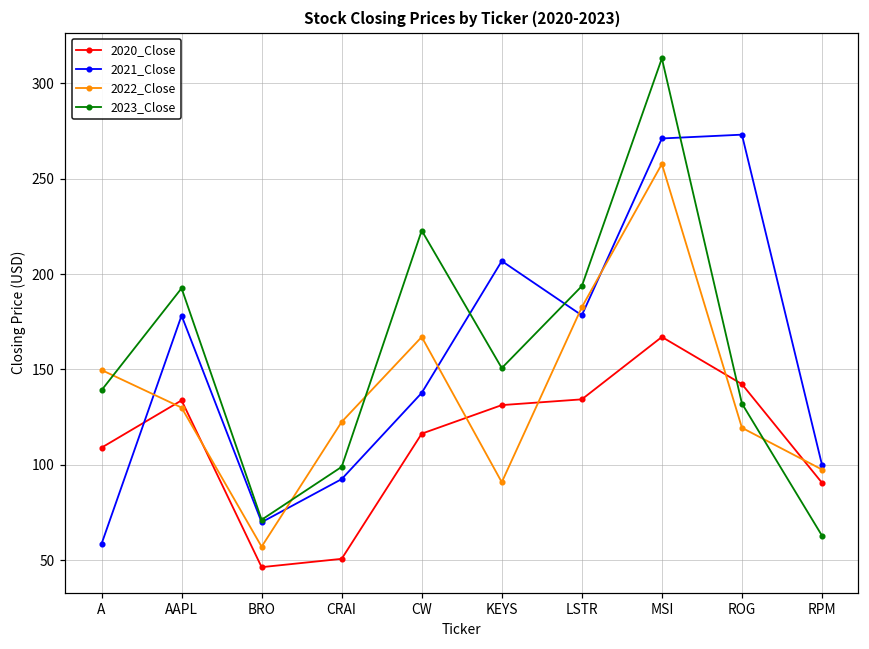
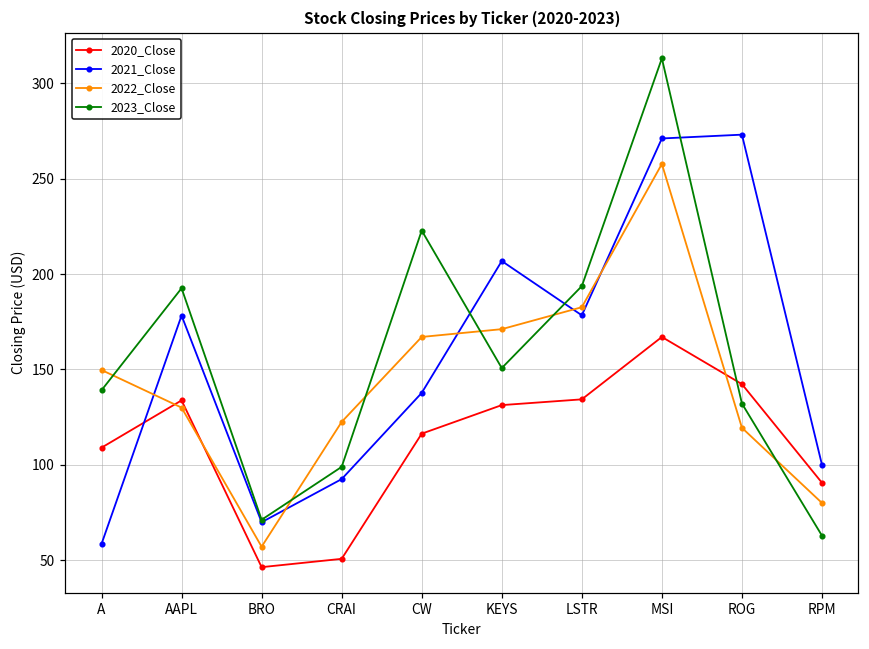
  {
    "2020_Close": {
      "A": 109,
      "AAPL": 134,
      "BRO": 46,
      "CRAI": 51,
      "CW": 116,
      "KEYS": 131,
      "LSTR": 134,
      "MSI": 167,
      "ROG": 142,
      "RPM": 91
    },
    "2021_Close": {
      "A": 58,
      "AAPL": 178,
      "CRAI": 92,
      "CW": 138,
      "KEYS": 207,
      "LSTR": 178,
      "MSI": 271,
      "ROG": 273,
      "RPM": 100
    },
    "2022_Close": {
      "A": 150,
      "AAPL": 130,
      "BRO": 57,
      "CRAI": 122,
      "CW": 167,
-     "KEYS": 91,
+     "KEYS": 171,
      "LSTR": 183,
      "MSI": 258,
      "ROG": 119,
-     "RPM": 97
+     "RPM": 80
    },
    "2023_Close": {
      "A": 139,
      "AAPL": 193,
      "CRAI": 99,
      "CW": 223,
      "KEYS": 151,
      "LSTR": 194,
      "MSI": 313,
      "ROG": 132,
      "RPM": 63
    }
  }
